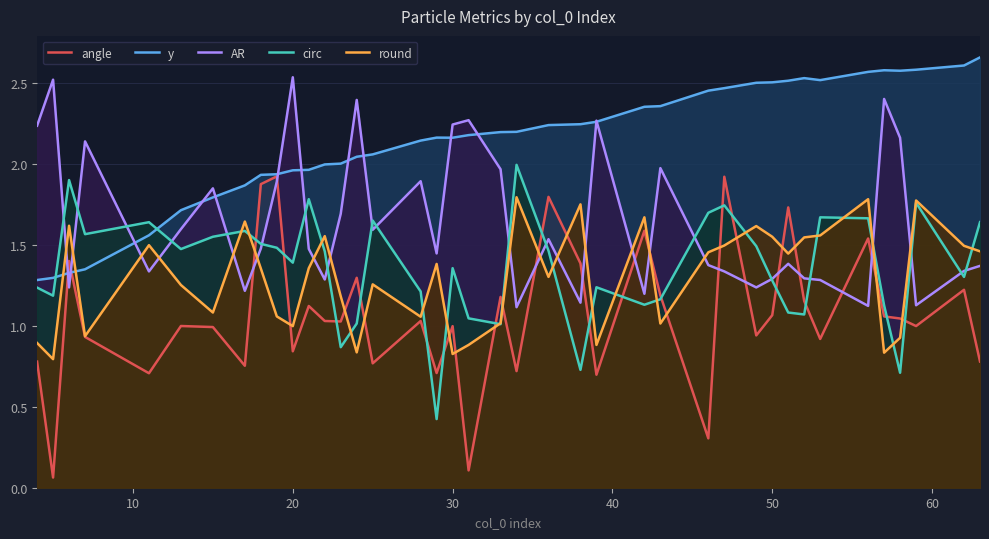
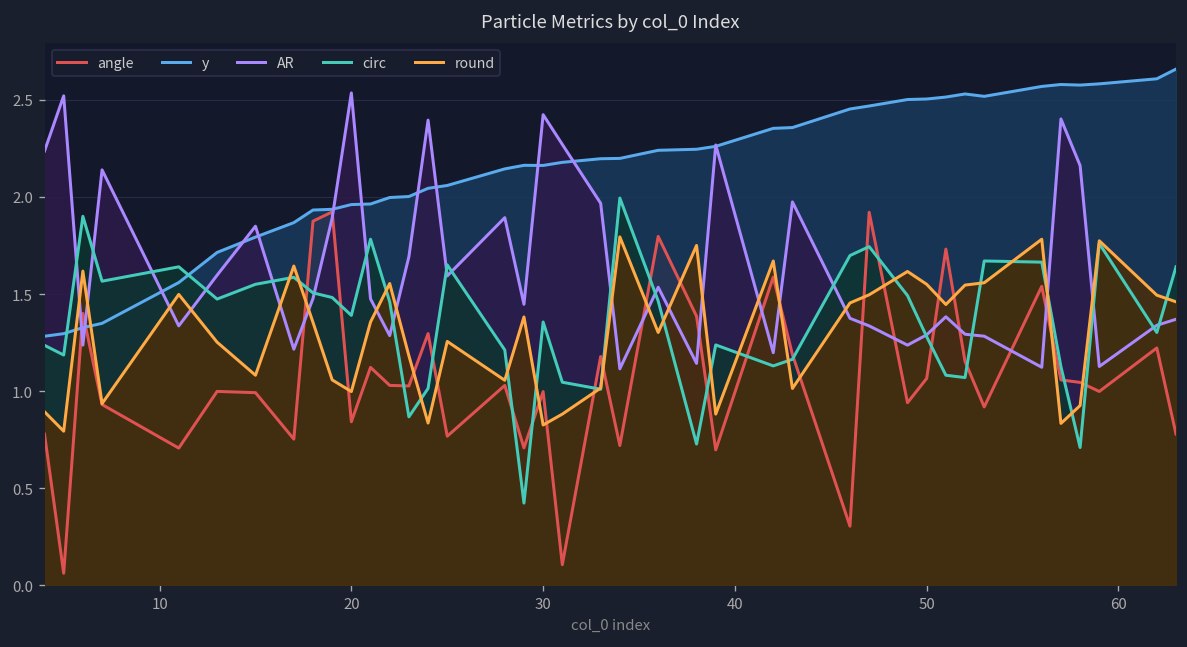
  {
    "angle": {
      "20": 0.84,
      "30": 1.00,
      "50": 1.07
    },
    "y": {
      "20": 1.96,
      "30": 2.16,
      "50": 2.50
    },
    "AR": {
      "20": 2.54,
-     "30": 2.24
+     "30": 2.42
    },
    "circ": {
      "20": 1.39,
      "30": 1.36
    },
    "round": {
      "20": 1.00,
      "30": 0.83,
      "50": 1.55
    }
  }
